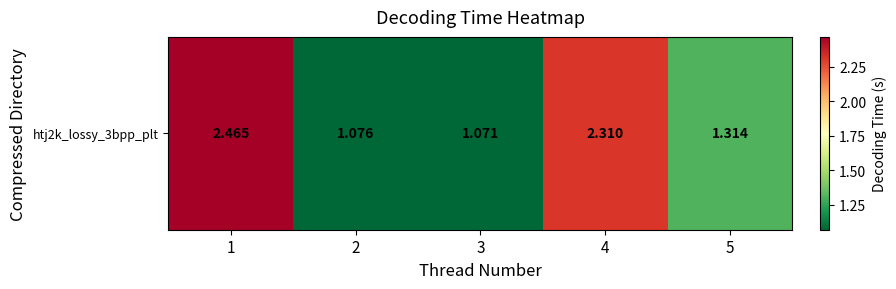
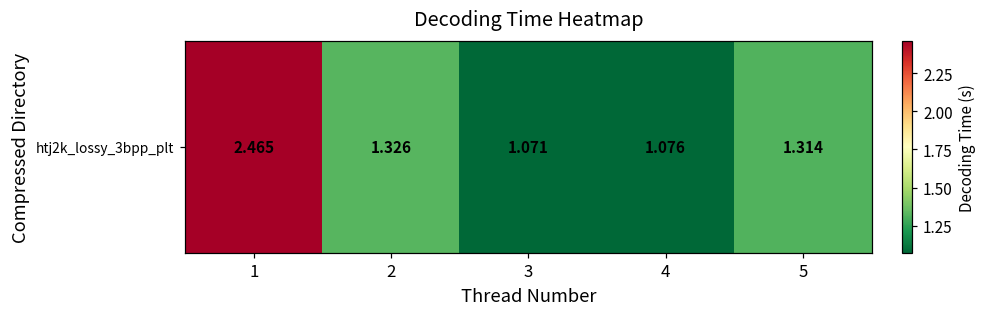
  {
    "htj2k_lossy_3bpp_plt": {
      "1": 2.465,
-     "2": 1.076,
+     "2": 1.326,
      "3": 1.071,
-     "4": 2.310,
+     "4": 1.076,
      "5": 1.314
    }
  }
